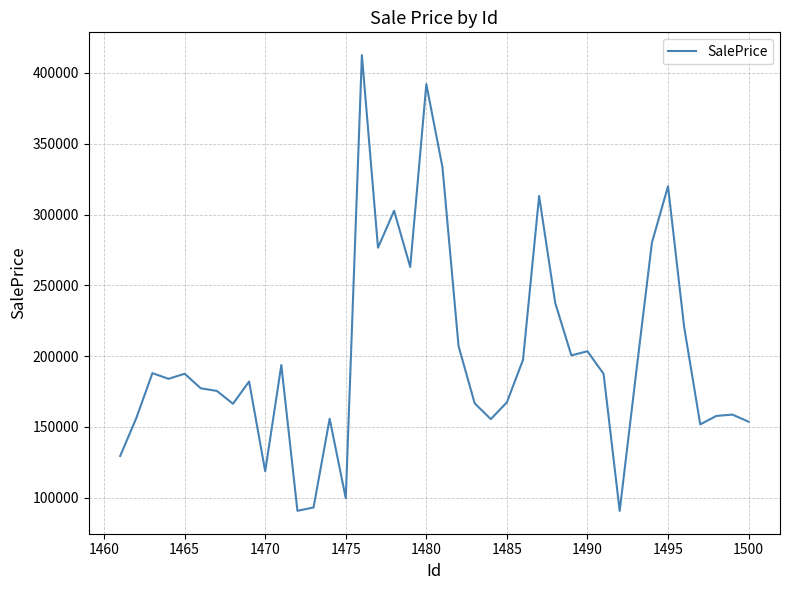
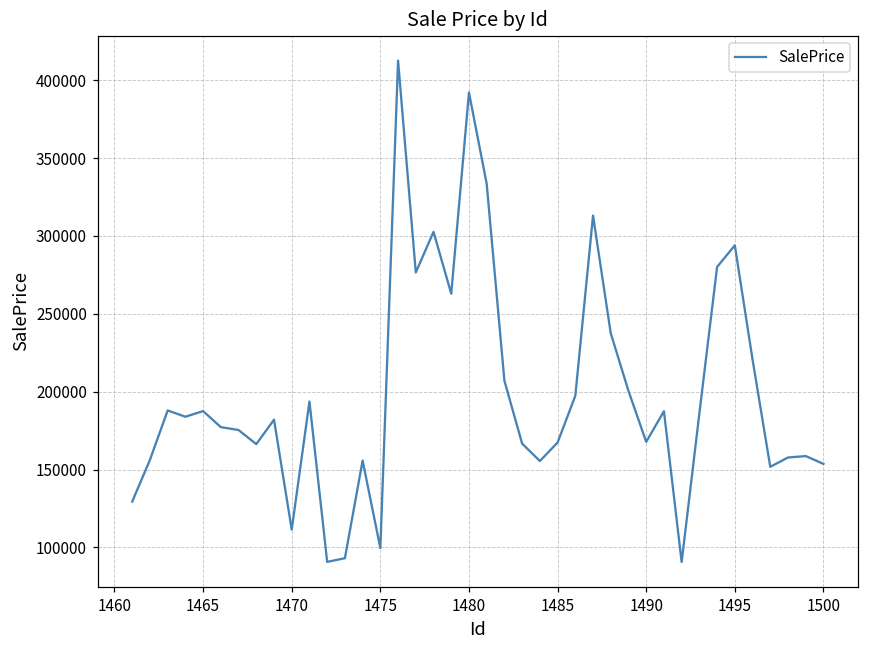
  {
    "1465": 188000,
-   "1470": 119000,
+   "1470": 111000,
    "1475": 100000,
    "1480": 392000,
    "1485": 167000,
-   "1490": 203000,
-   "1495": 320000,
+   "1490": 168000,
+   "1495": 294000,
    "1500": 154000
  }
